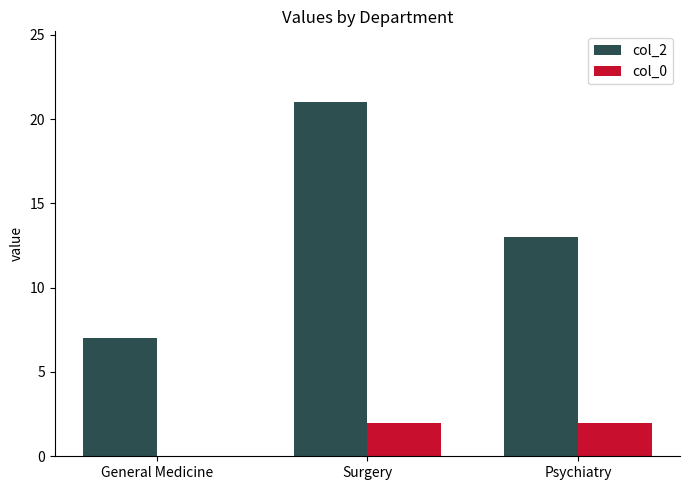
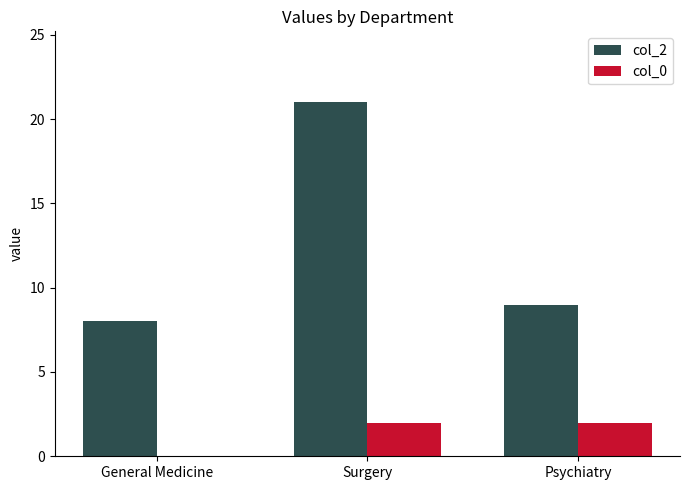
  {
    "col_2": {
-     "General Medicine": 7,
+     "General Medicine": 8,
      "Surgery": 21,
-     "Psychiatry": 13
+     "Psychiatry": 9
    },
    "col_0": {
      "General Medicine": 0,
      "Surgery": 2,
      "Psychiatry": 2
    }
  }
